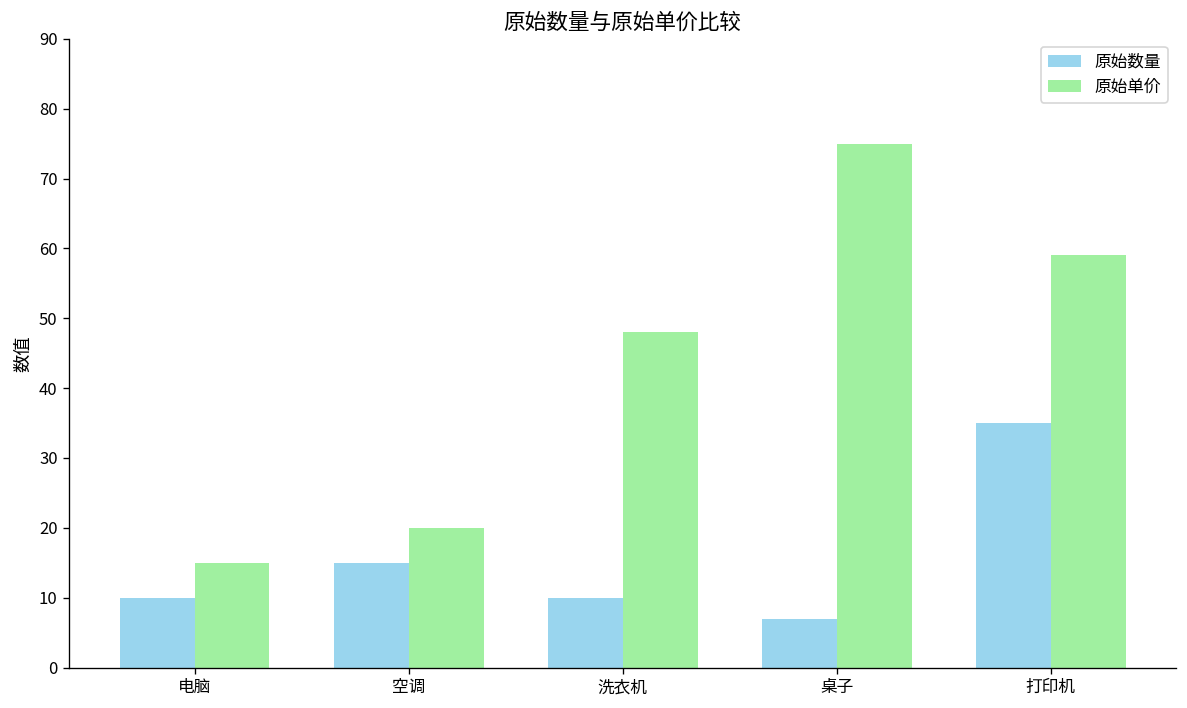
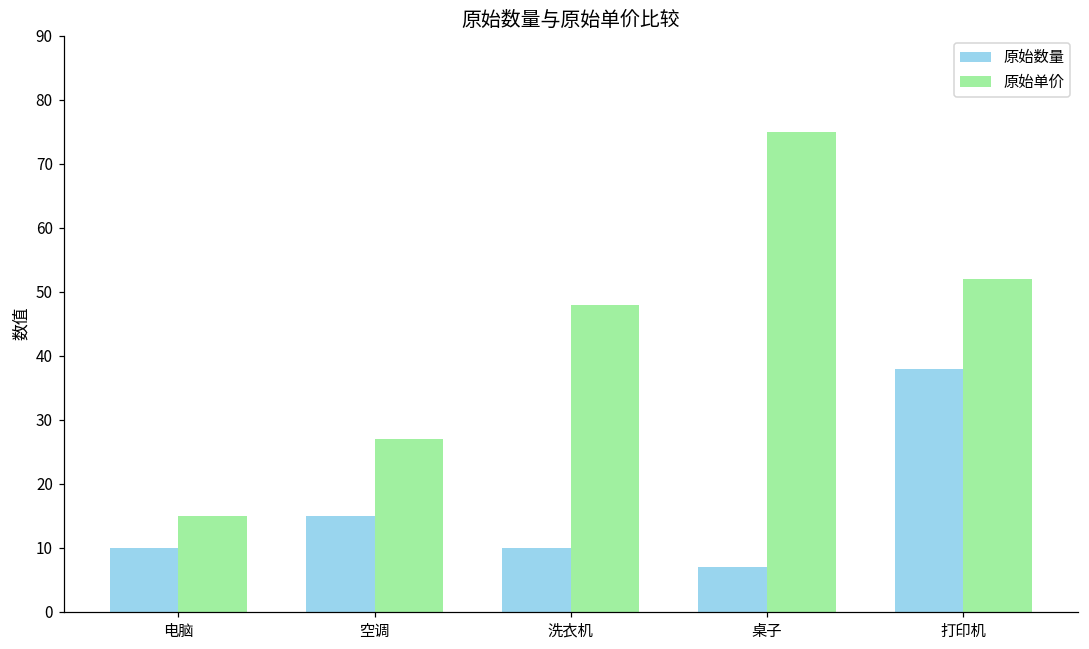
  {
    "原始数量": {
      "电脑": 10,
      "空调": 15,
      "洗衣机": 10,
      "桌子": 7,
-     "打印机": 35
+     "打印机": 38
    },
    "原始单价": {
      "电脑": 15,
-     "空调": 20,
+     "空调": 27,
      "洗衣机": 48,
      "桌子": 75,
-     "打印机": 59
+     "打印机": 52
    }
  }
